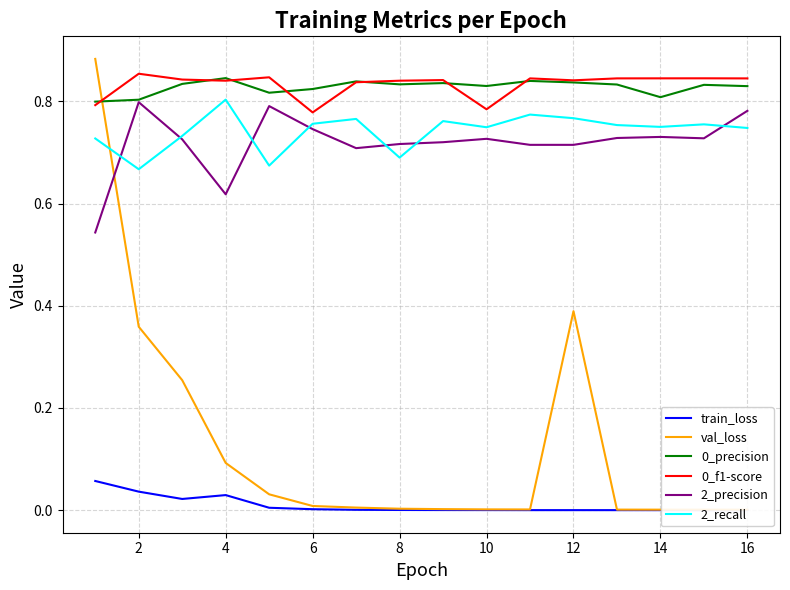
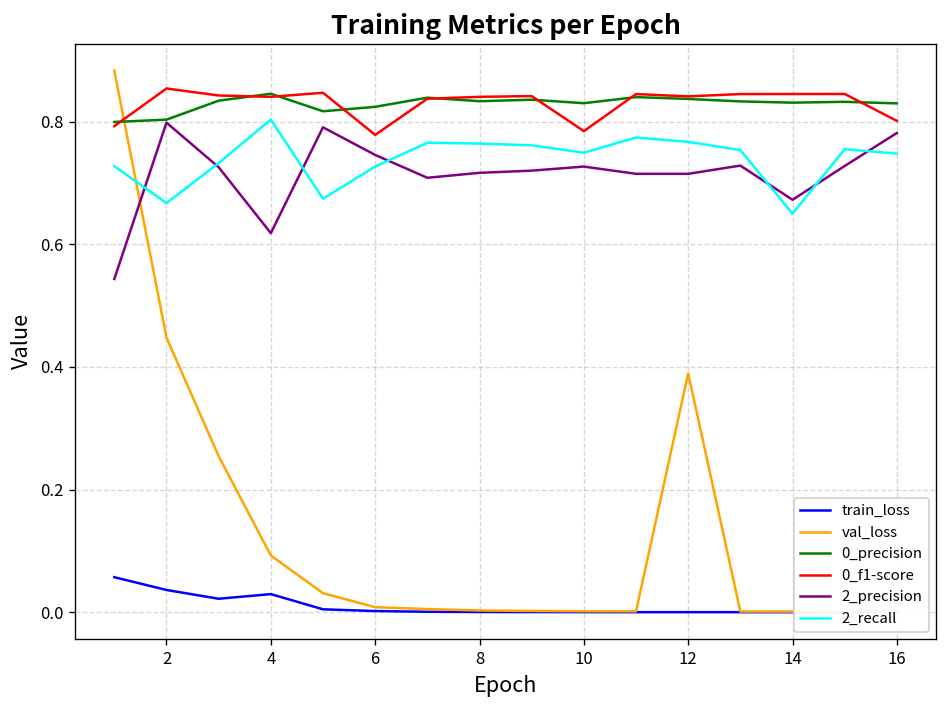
  {
    "train_loss": {
      "2": 0.04,
      "4": 0.03,
      "6": 0.00,
      "12": 0.00
    },
    "val_loss": {
-     "2": 0.36,
+     "2": 0.45,
      "4": 0.09,
      "6": 0.01,
      "12": 0.39
    },
    "0_precision": {
      "4": 0.85,
      "6": 0.82,
      "8": 0.83,
      "10": 0.83,
-     "14": 0.81,
+     "14": 0.83,
      "16": 0.83
    },
    "0_f1-score": {
      "2": 0.85,
      "4": 0.84,
      "6": 0.78,
      "8": 0.84,
      "10": 0.78,
      "14": 0.84,
-     "16": 0.84
+     "16": 0.80
    },
    "2_precision": {
      "4": 0.62,
      "6": 0.75,
      "8": 0.72,
      "10": 0.73,
      "12": 0.71,
-     "14": 0.73,
+     "14": 0.67,
      "16": 0.78
    },
    "2_recall": {
      "2": 0.67,
      "4": 0.80,
-     "6": 0.76,
-     "8": 0.69,
+     "6": 0.73,
+     "8": 0.76,
      "10": 0.75,
      "12": 0.77,
-     "14": 0.75,
+     "14": 0.65,
      "16": 0.75
    }
  }
